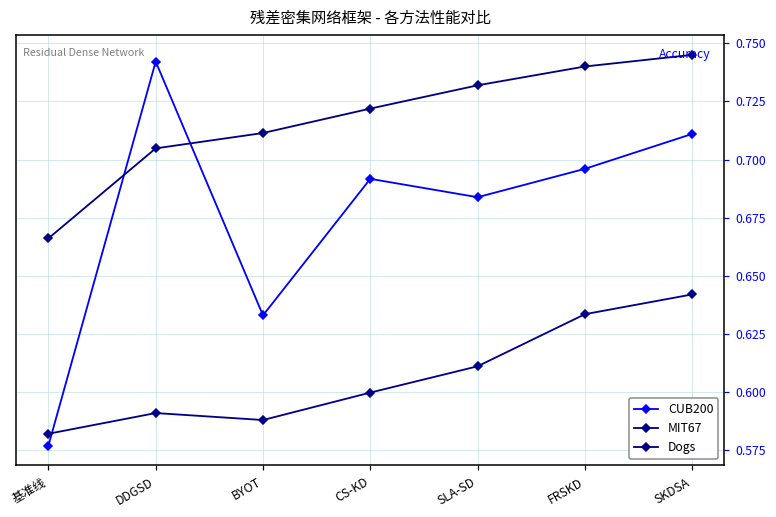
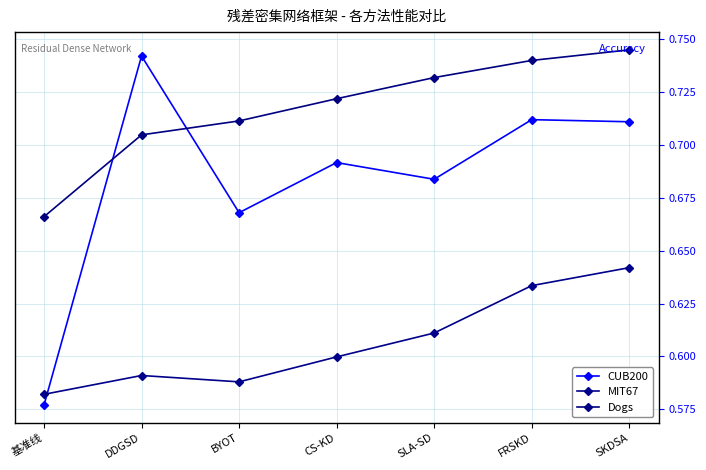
  {
    "CUB200": {
      "基准线": 0.577,
      "DDGSD": 0.742,
-     "BYOT": 0.633,
+     "BYOT": 0.668,
      "CS-KD": 0.692,
      "SLA-SD": 0.684,
-     "FRSKD": 0.696,
+     "FRSKD": 0.712,
      "SKDSA": 0.711
    }
  }
